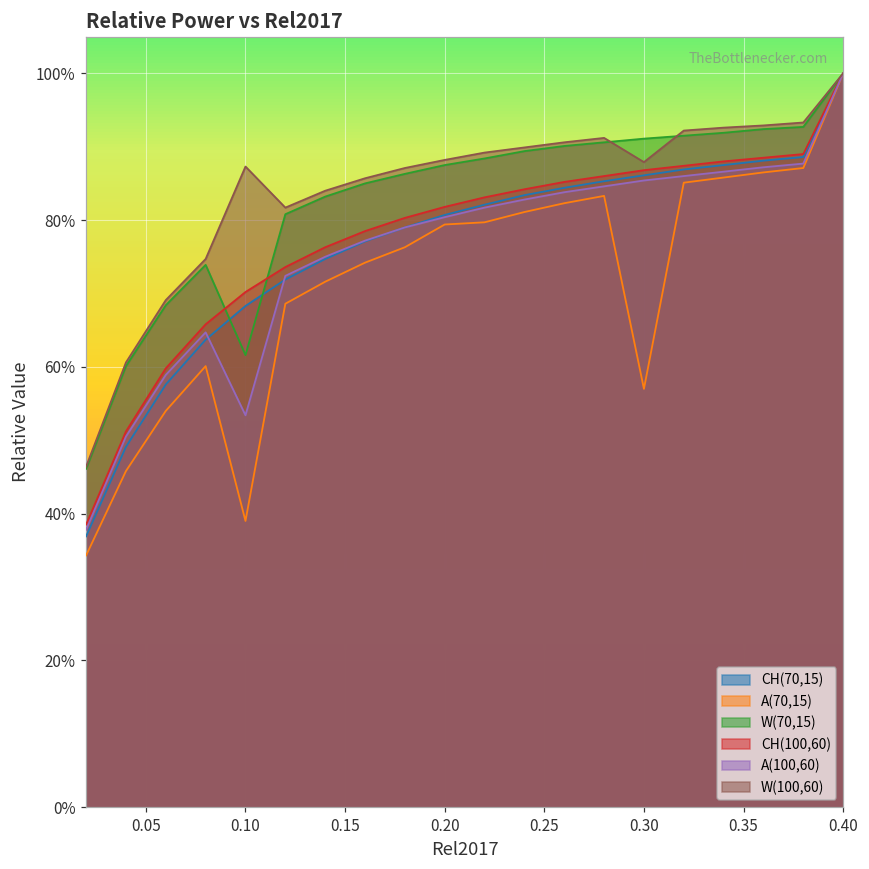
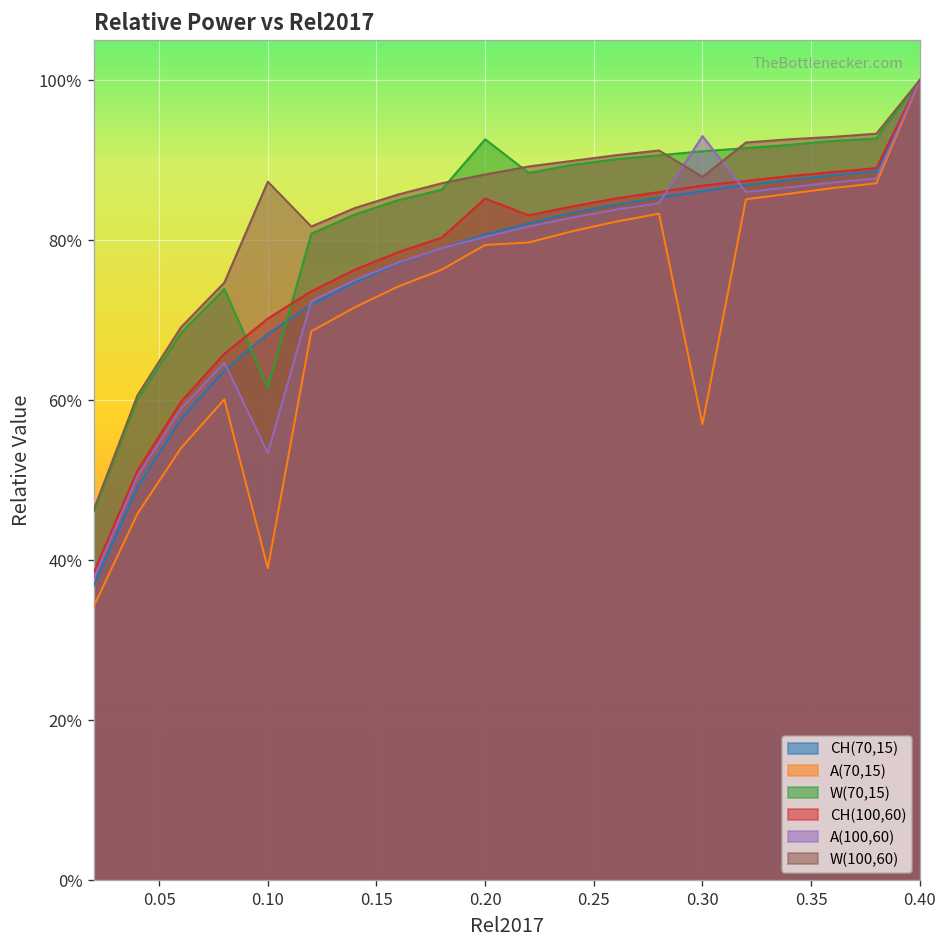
  {
    "CH(70,15)": {
      "0.10": "68%",
      "0.30": "86%"
    },
    "A(70,15)": {
      "0.10": "39%",
      "0.20": "79%",
      "0.30": "57%"
    },
    "W(70,15)": {
      "0.10": "62%",
-     "0.20": "88%",
+     "0.20": "93%",
      "0.30": "91%"
    },
    "CH(100,60)": {
      "0.10": "70%",
-     "0.20": "82%",
+     "0.20": "85%",
      "0.30": "87%"
    },
    "A(100,60)": {
      "0.10": "53%",
-     "0.30": "85%"
+     "0.30": "93%"
    },
    "W(100,60)": {
      "0.10": "87%",
      "0.20": "88%",
      "0.30": "88%"
    }
  }
